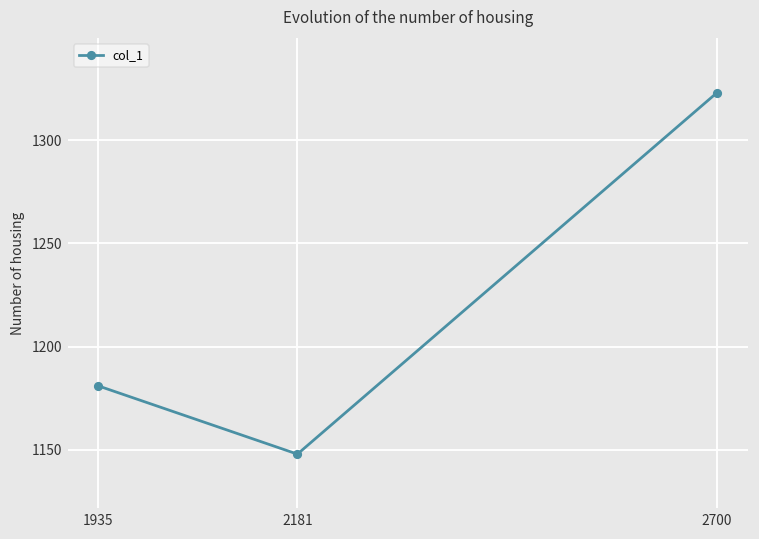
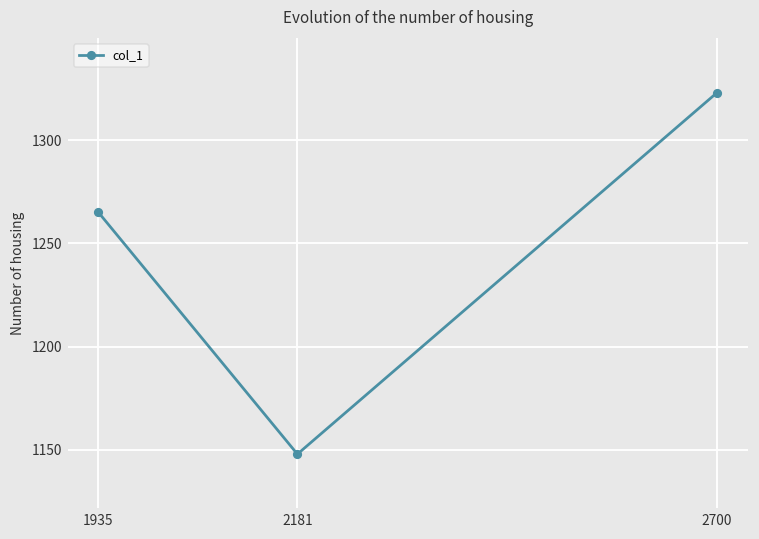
  {
-   "1935": 1181,
+   "1935": 1265,
    "2181": 1148,
    "2700": 1323
  }
